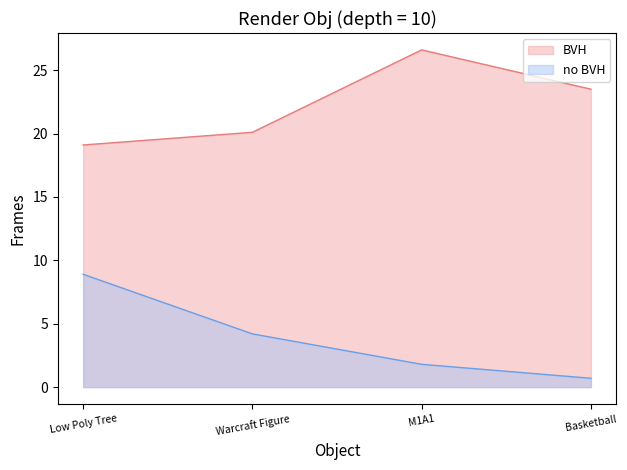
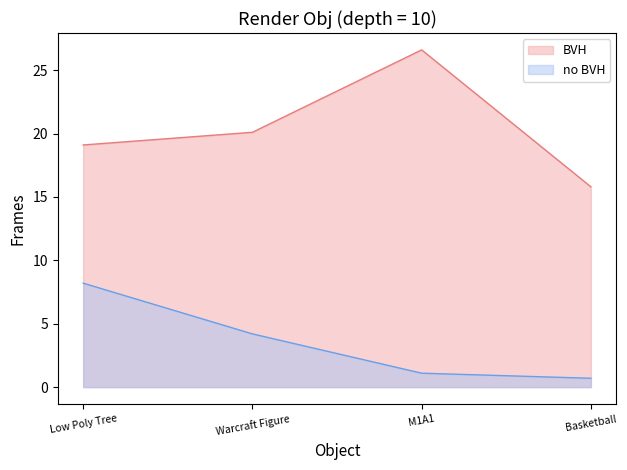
  {
    "BVH": {
      "Low Poly Tree": 19.1,
      "Warcraft Figure": 20.1,
      "M1A1": 26.6,
-     "Basketball": 23.5
+     "Basketball": 15.8
    },
    "no BVH": {
-     "Low Poly Tree": 8.9,
+     "Low Poly Tree": 8.2,
      "Warcraft Figure": 4.2,
-     "M1A1": 1.8,
+     "M1A1": 1.1,
      "Basketball": 0.7
    }
  }
